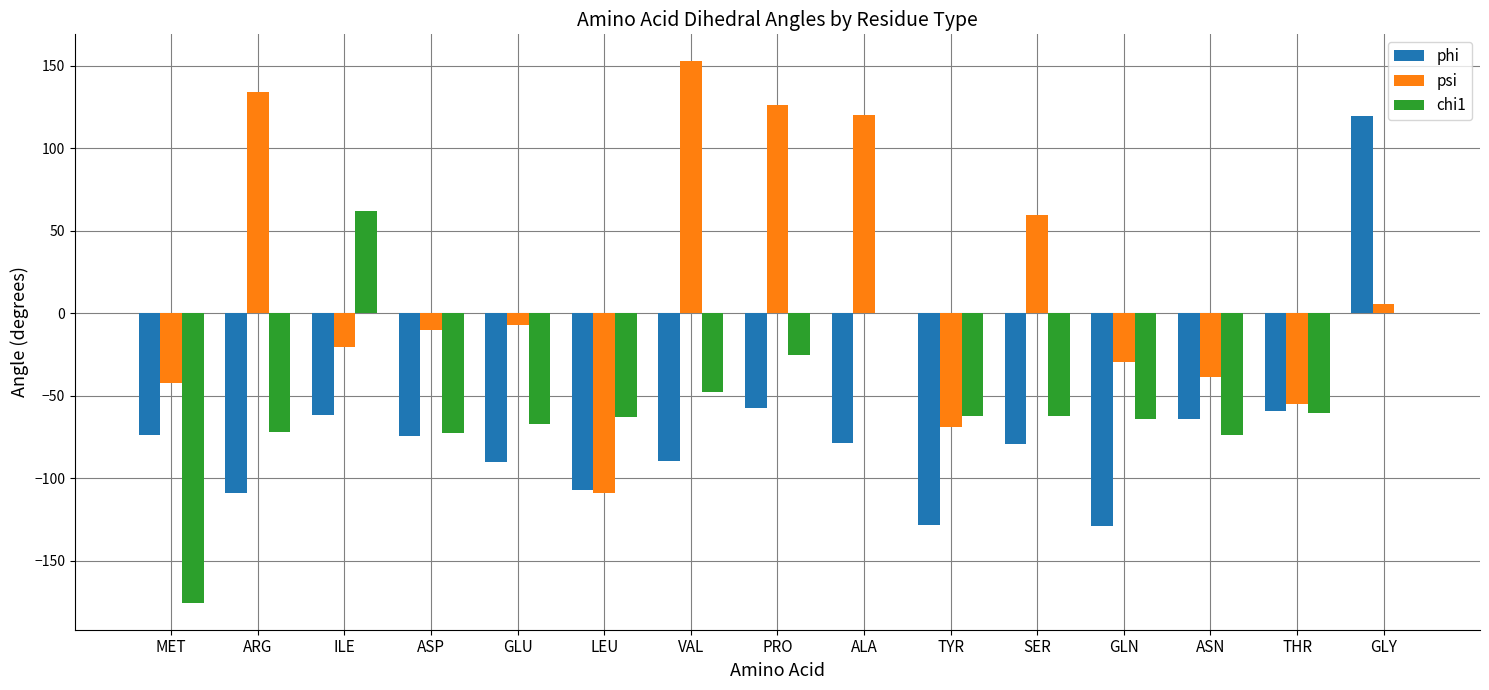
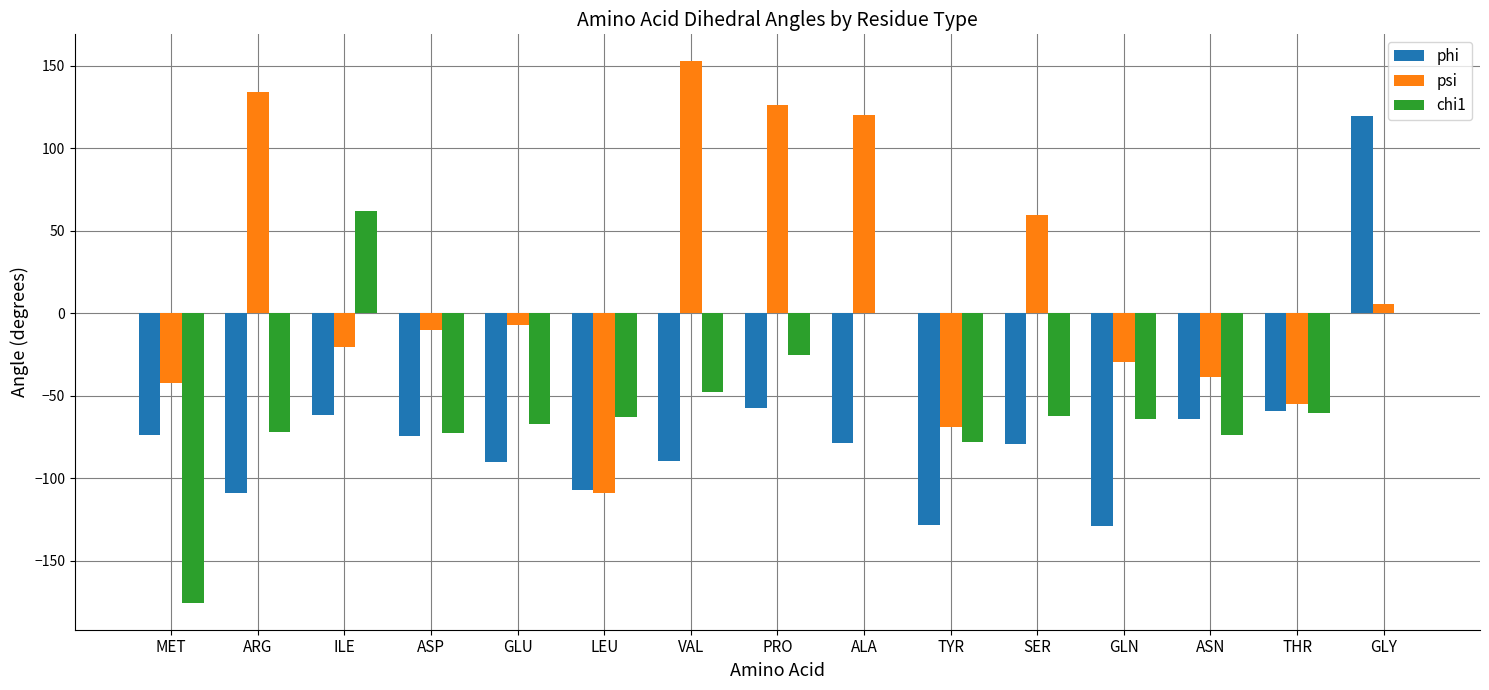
  {
    "phi": {
      "MET": -74,
      "ARG": -109,
      "ILE": -62,
      "ASP": -74,
      "GLU": -90,
      "LEU": -107,
      "VAL": -90,
      "PRO": -58,
      "ALA": -79,
      "TYR": -128,
      "SER": -79,
      "GLN": -129,
      "ASN": -64,
      "THR": -59,
      "GLY": 120
    },
    "psi": {
      "MET": -42,
      "ARG": 134,
      "ILE": -21,
      "ASP": -10,
      "GLU": -7,
      "LEU": -109,
      "VAL": 152,
      "PRO": 126,
      "ALA": 120,
      "TYR": -69,
      "SER": 59,
      "GLN": -29,
      "ASN": -39,
      "THR": -55,
      "GLY": 6
    },
    "chi1": {
      "MET": -175,
      "ARG": -72,
      "ILE": 62,
      "ASP": -73,
      "GLU": -67,
      "LEU": -63,
      "VAL": -48,
      "PRO": -26,
      "ALA": 0,
-     "TYR": -62,
+     "TYR": -78,
      "SER": -62,
      "GLN": -64,
      "ASN": -74,
      "THR": -60,
      "GLY": 0
    }
  }
